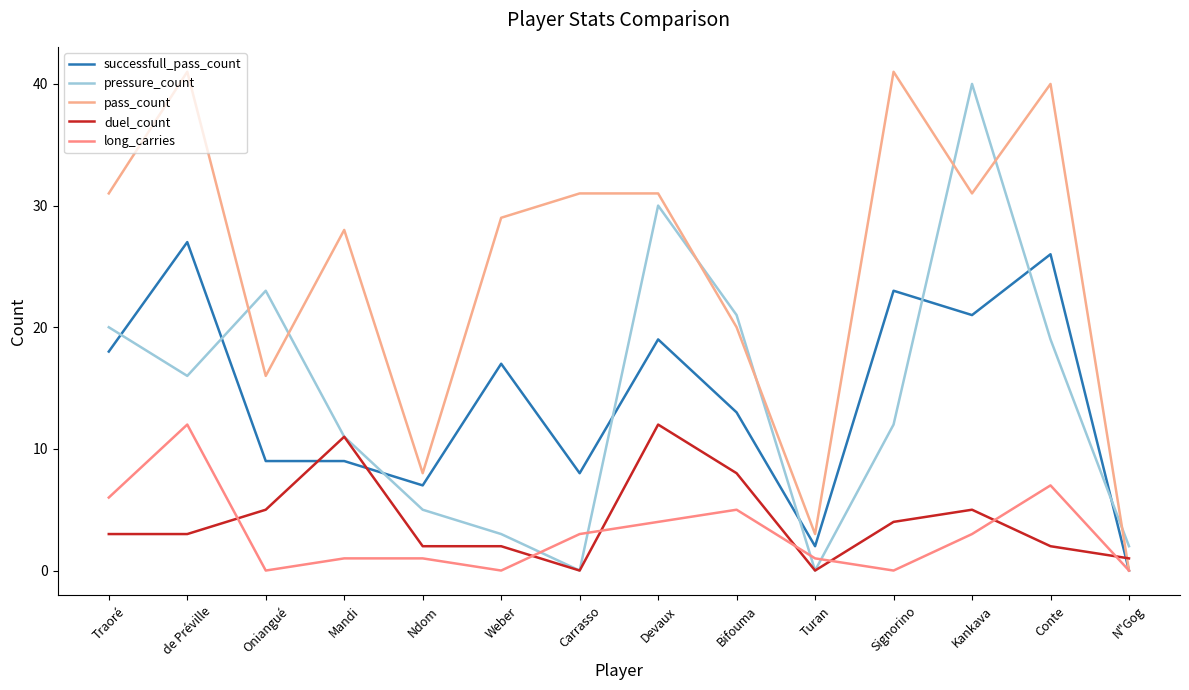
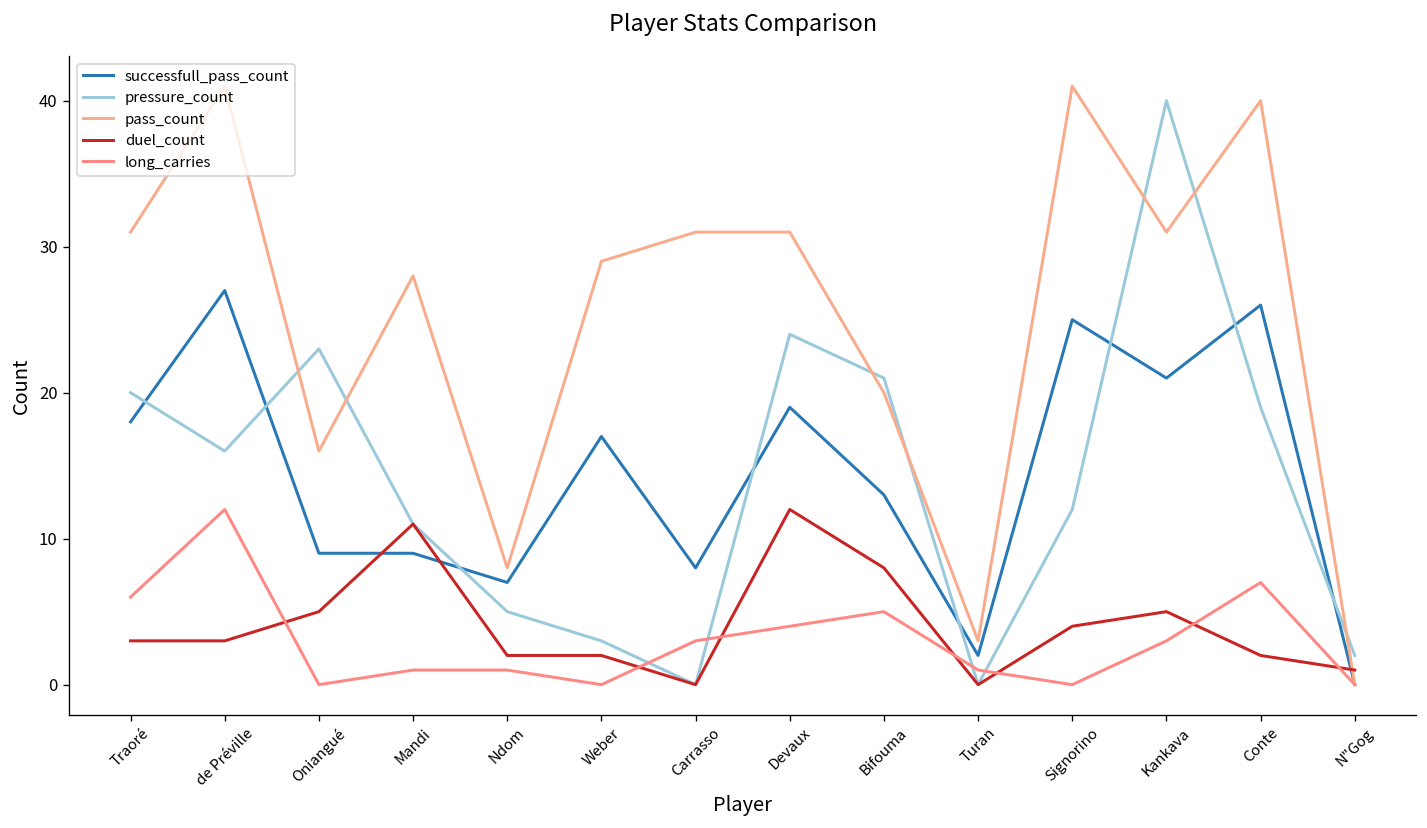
  {
    "successfull_pass_count": {
      "Traoré": 18,
      "de Préville": 27,
      "Oniangué": 9,
      "Mandi": 9,
      "Ndom": 7,
      "Weber": 17,
      "Carrasso": 8,
      "Devaux": 19,
      "Bifouma": 13,
      "Turan": 2,
-     "Signorino": 23,
+     "Signorino": 25,
      "Kankava": 21,
      "Conte": 26
    },
    "pressure_count": {
      "Traoré": 20,
      "de Préville": 16,
      "Oniangué": 23,
      "Ndom": 5,
      "Weber": 3,
-     "Devaux": 30,
+     "Devaux": 24,
      "Bifouma": 21,
      "Signorino": 12,
      "Kankava": 40,
      "Conte": 19,
      "N\"Gog": 2
    },
    "duel_count": {
      "Traoré": 3,
      "de Préville": 3,
      "Oniangué": 5,
      "Ndom": 2,
      "Weber": 2,
      "Devaux": 12,
      "Bifouma": 8,
      "Signorino": 4,
      "Kankava": 5,
      "Conte": 2,
      "N\"Gog": 1
    }
  }
